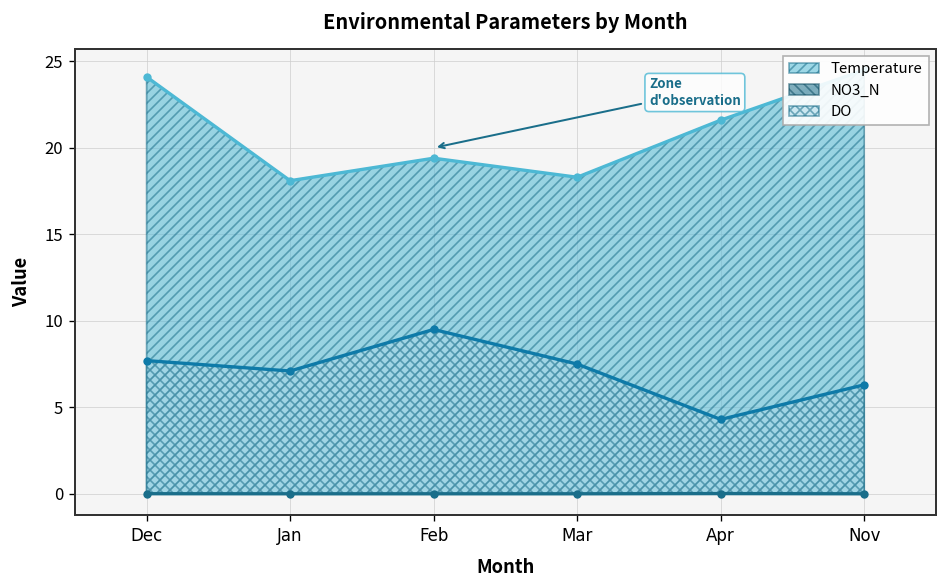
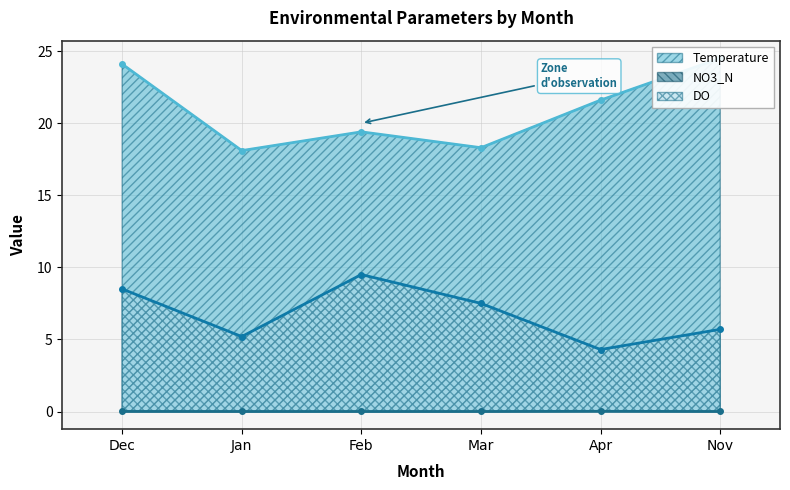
  {
    "Temperature": {
      "Dec": 24.1,
      "Jan": 18.1,
      "Feb": 19.4,
      "Mar": 18.3,
      "Apr": 21.6
    },
    "NO3_N": {
      "Dec": 0.0,
      "Jan": 0.0,
      "Feb": 0.0,
      "Mar": 0.0,
      "Apr": 0.0,
      "Nov": 0.0
    },
    "DO": {
-     "Dec": 7.7,
-     "Jan": 7.1,
+     "Dec": 8.5,
+     "Jan": 5.2,
      "Feb": 9.5,
      "Mar": 7.5,
      "Apr": 4.3,
-     "Nov": 6.3
+     "Nov": 5.7
    }
  }
